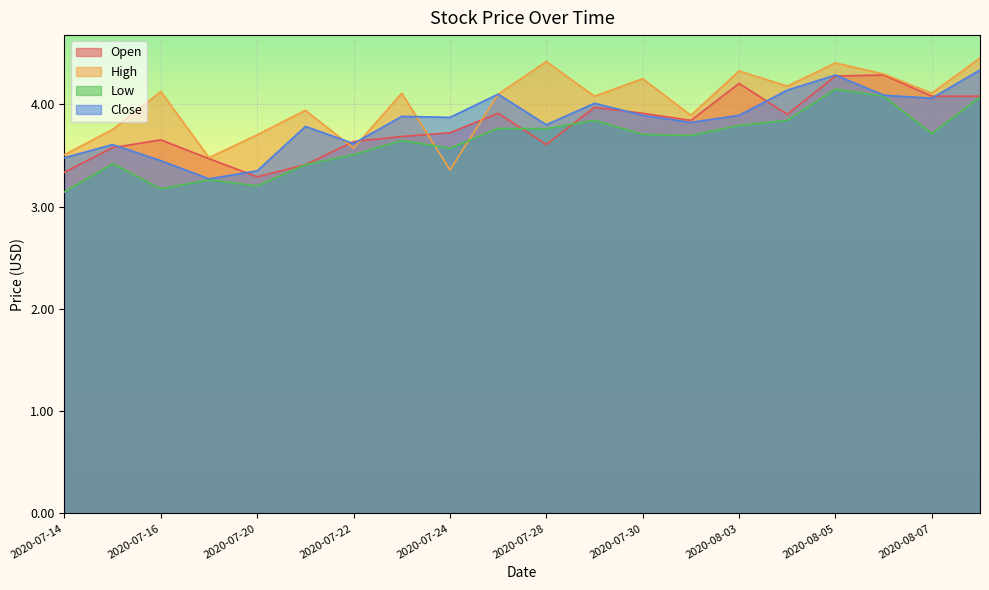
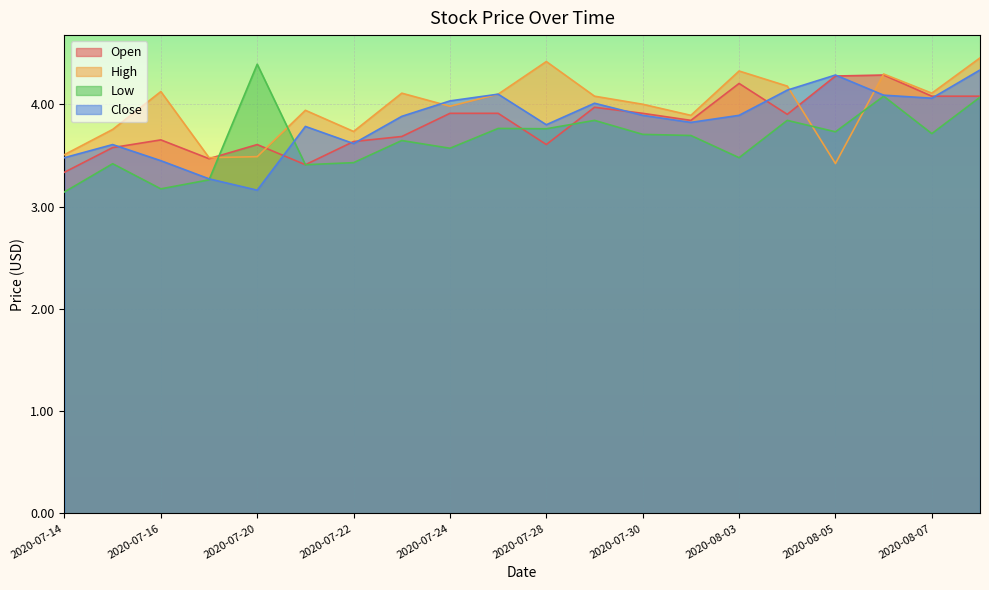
  {
    "Open": {
      "2020-07-14": 3.34,
      "2020-07-16": 3.65,
-     "2020-07-20": 3.29,
-     "2020-07-24": 3.72,
+     "2020-07-20": 3.61,
+     "2020-07-24": 3.91,
      "2020-07-28": 3.61,
      "2020-08-03": 4.21
    },
    "High": {
      "2020-07-14": 3.51,
      "2020-07-16": 4.13,
-     "2020-07-20": 3.70,
-     "2020-07-22": 3.57,
-     "2020-07-24": 3.36,
+     "2020-07-20": 3.49,
+     "2020-07-22": 3.74,
+     "2020-07-24": 3.98,
      "2020-07-28": 4.42,
-     "2020-07-30": 4.25,
+     "2020-07-30": 4.00,
      "2020-08-03": 4.33,
-     "2020-08-05": 4.41,
+     "2020-08-05": 3.42,
      "2020-08-07": 4.11
    },
    "Low": {
      "2020-07-14": 3.14,
      "2020-07-16": 3.17,
-     "2020-07-20": 3.20,
-     "2020-07-22": 3.51,
+     "2020-07-20": 4.39,
+     "2020-07-22": 3.43,
      "2020-07-24": 3.57,
      "2020-07-28": 3.76,
      "2020-07-30": 3.71,
-     "2020-08-03": 3.79,
-     "2020-08-05": 4.15,
+     "2020-08-03": 3.48,
+     "2020-08-05": 3.73,
      "2020-08-07": 3.71
    },
    "Close": {
      "2020-07-14": 3.48,
      "2020-07-16": 3.45,
-     "2020-07-20": 3.35,
-     "2020-07-24": 3.87,
+     "2020-07-20": 3.16,
+     "2020-07-24": 4.03,
      "2020-07-28": 3.80,
      "2020-08-03": 3.89
    }
  }
